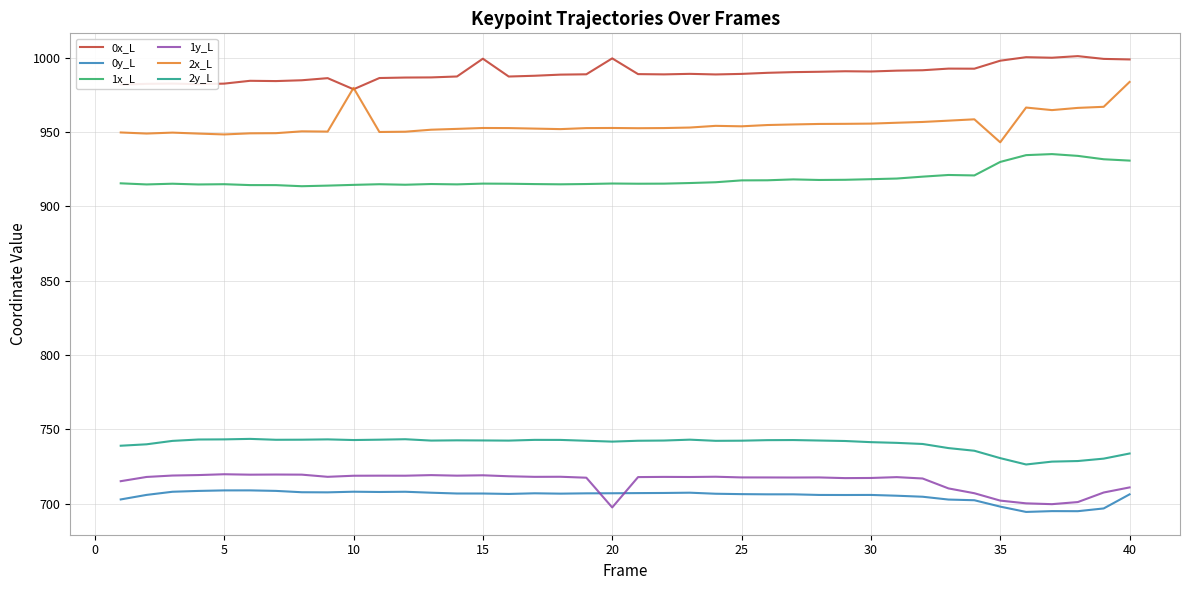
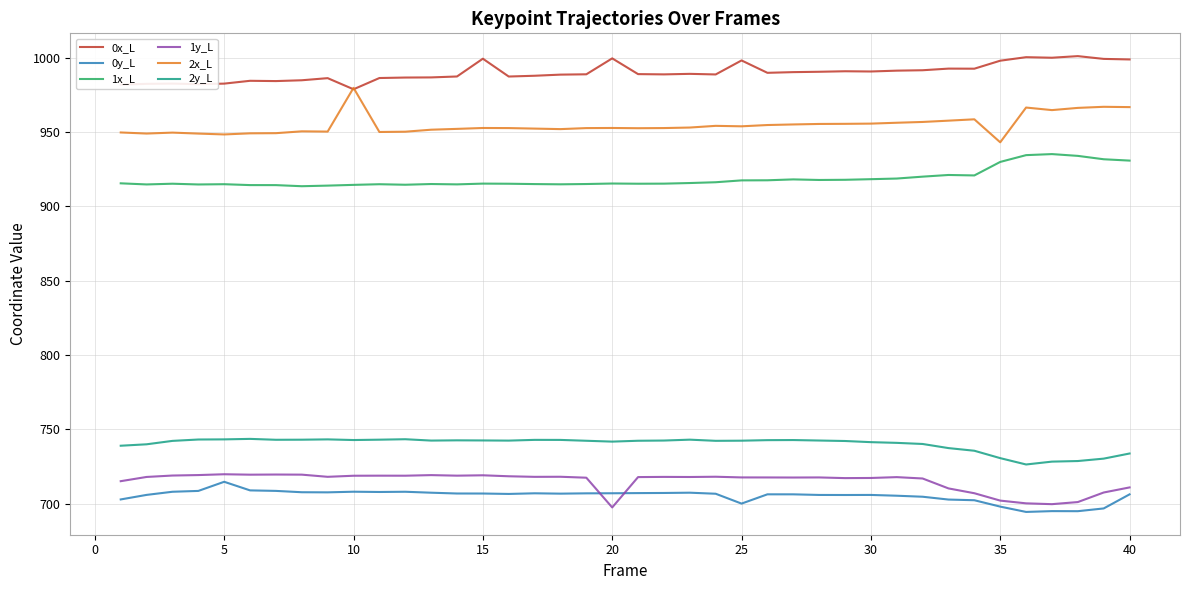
  {
    "0x_L": {
      "5": 983,
      "15": 999,
      "20": 1000,
-     "25": 989,
+     "25": 998,
      "30": 991,
      "35": 998,
      "40": 999
    },
    "0y_L": {
-     "5": 709,
+     "5": 715,
      "10": 708,
      "15": 707,
      "20": 707,
-     "25": 706,
+     "25": 700,
      "30": 706,
      "35": 698,
      "40": 706
    },
    "1y_L": {
      "5": 720,
      "10": 719,
      "15": 719,
      "20": 697,
      "25": 718,
      "30": 717,
      "35": 702,
      "40": 711
    },
    "2x_L": {
      "5": 948,
      "15": 953,
      "20": 953,
      "25": 954,
      "30": 956,
      "35": 943,
-     "40": 984
+     "40": 967
    }
  }
